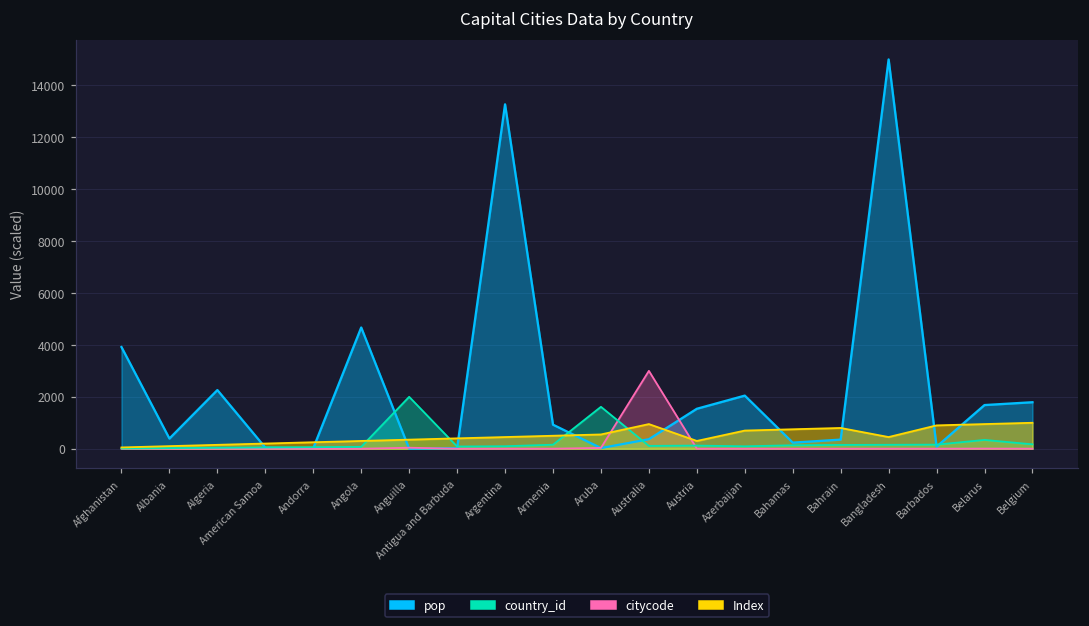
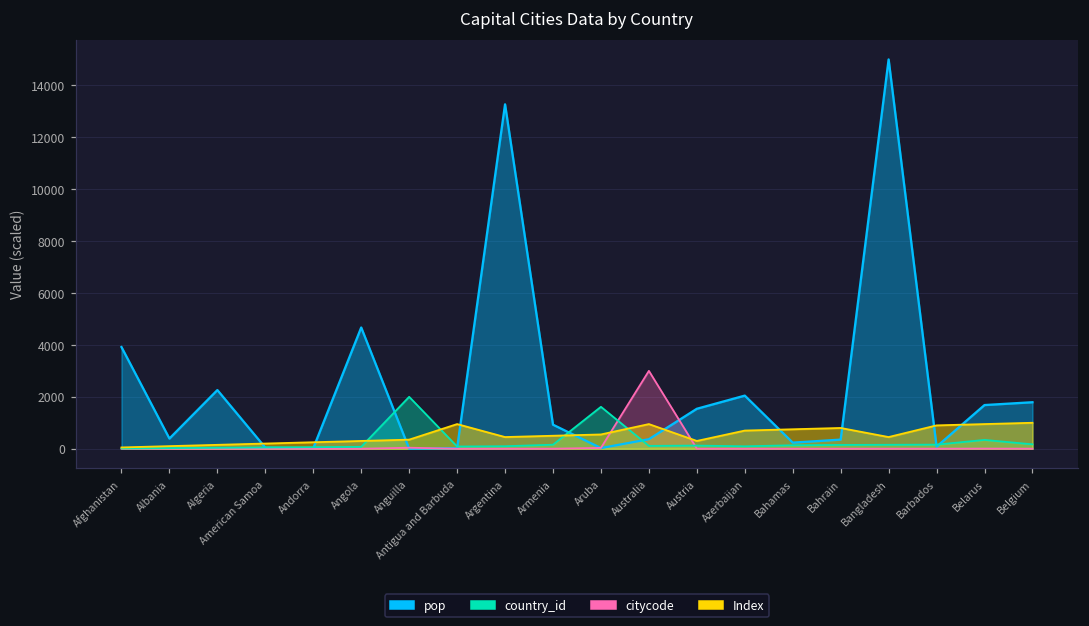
  {
    "citycode": {
      "Armenia": 0,
      "Australia": 3000,
      "Austria": 0,
      "Bahamas": 0,
      "Bahrain": 0,
      "Bangladesh": 0,
      "Belarus": 0,
      "Belgium": 0
    },
    "Index": {
      "Algeria": 200,
      "American Samoa": 200,
      "Andorra": 300,
      "Angola": 300,
      "Anguilla": 400,
-     "Antigua and Barbuda": 400,
+     "Antigua and Barbuda": 1000,
      "Argentina": 500,
      "Armenia": 500,
      "Aruba": 600,
      "Australia": 1000,
      "Austria": 300,
      "Azerbaijan": 700,
      "Bahamas": 800,
      "Bahrain": 800,
      "Bangladesh": 500,
      "Barbados": 900,
      "Belarus": 1000,
      "Belgium": 1000
    }
  }
